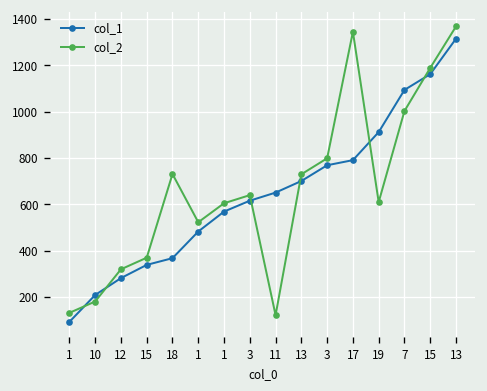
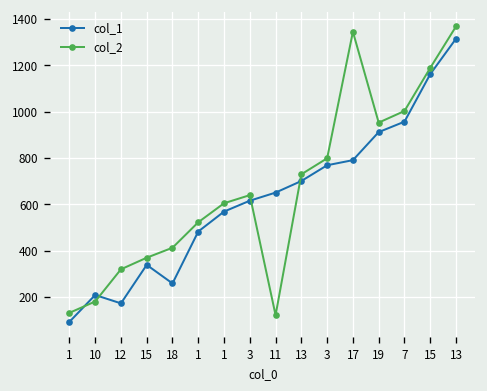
  {
    "col_1": {
      "10": 210,
-     "12": 280,
-     "18": 370,
+     "12": 170,
+     "18": 260,
      "11": 650,
      "17": 790,
      "19": 910,
-     "7": 1090
+     "7": 960
    },
    "col_2": {
      "10": 180,
      "12": 320,
-     "18": 730,
+     "18": 410,
      "11": 120,
      "17": 1350,
-     "19": 610,
+     "19": 950,
      "7": 1000
    }
  }
